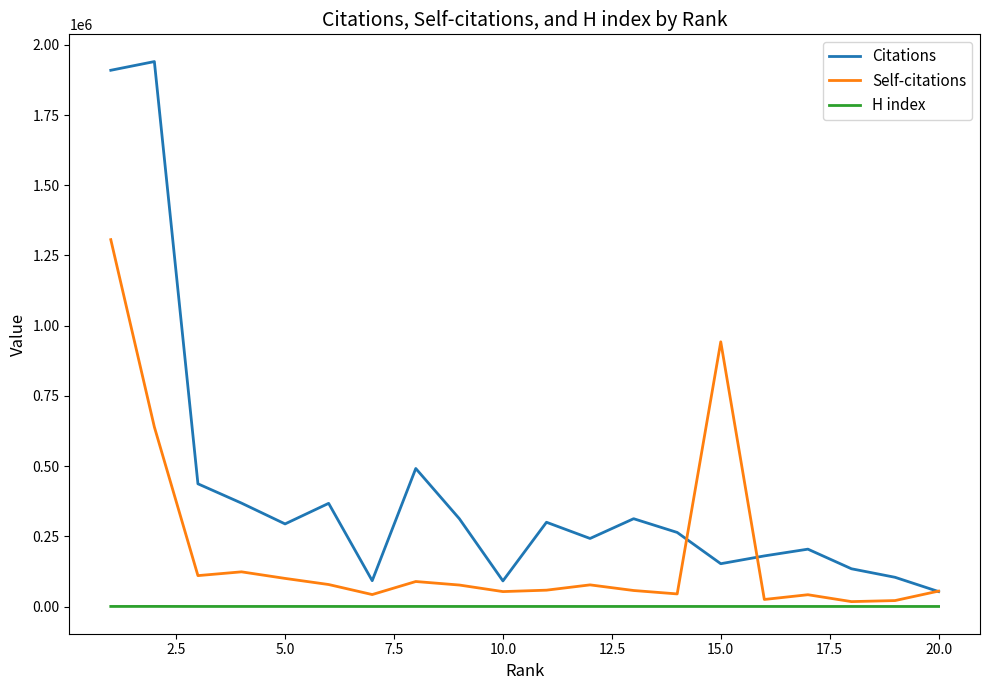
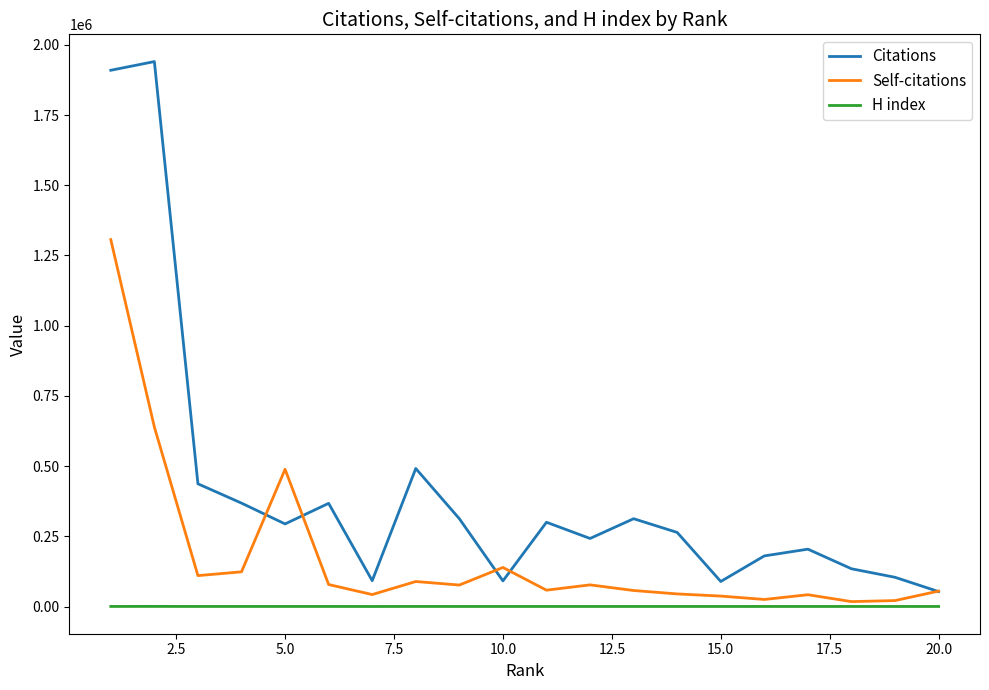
  {
    "Citations": {
      "5.0": 290000,
      "10.0": 90000,
-     "15.0": 150000
+     "15.0": 90000
    },
    "Self-citations": {
-     "5.0": 100000,
-     "10.0": 50000,
-     "15.0": 940000
+     "5.0": 490000,
+     "10.0": 140000,
+     "15.0": 40000
    },
    "H index": {
      "5.0": 0,
      "10.0": 0,
      "15.0": 0,
      "20.0": 0
    }
  }
